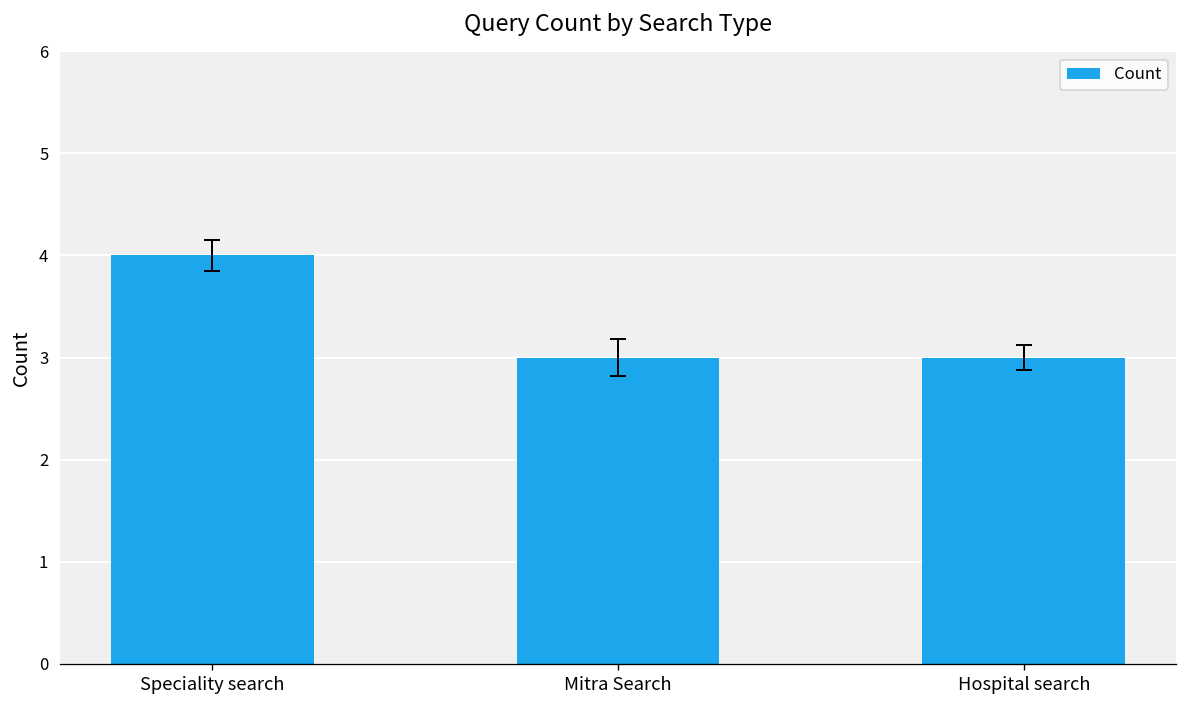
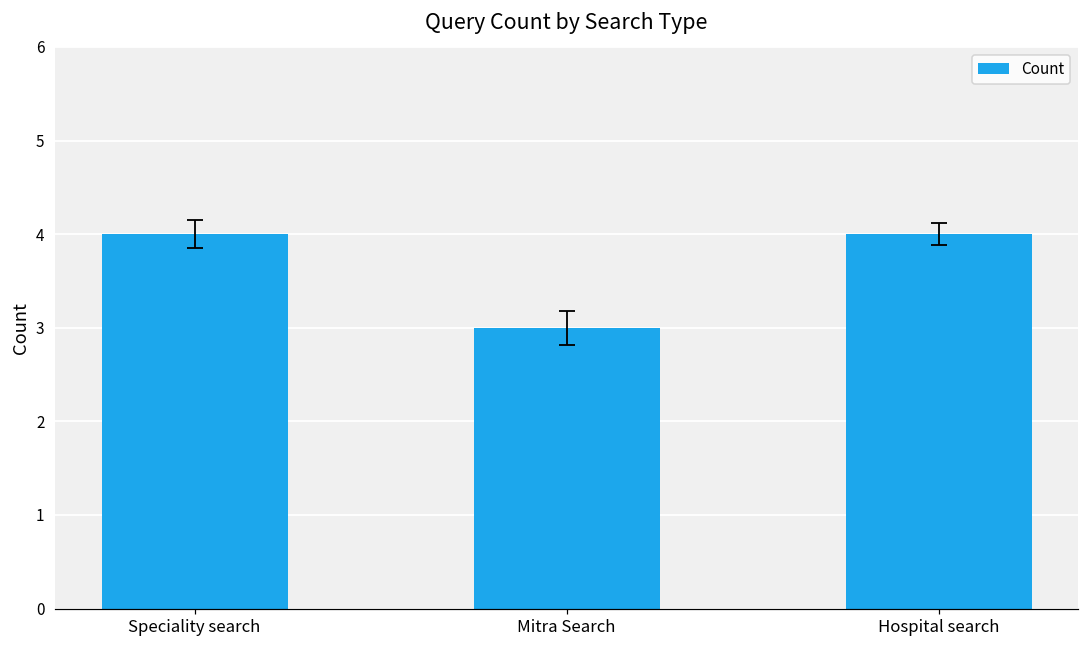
  {
    "Count": {
      "Speciality search": 4,
      "Mitra Search": 3,
-     "Hospital search": 3
+     "Hospital search": 4
    }
  }
